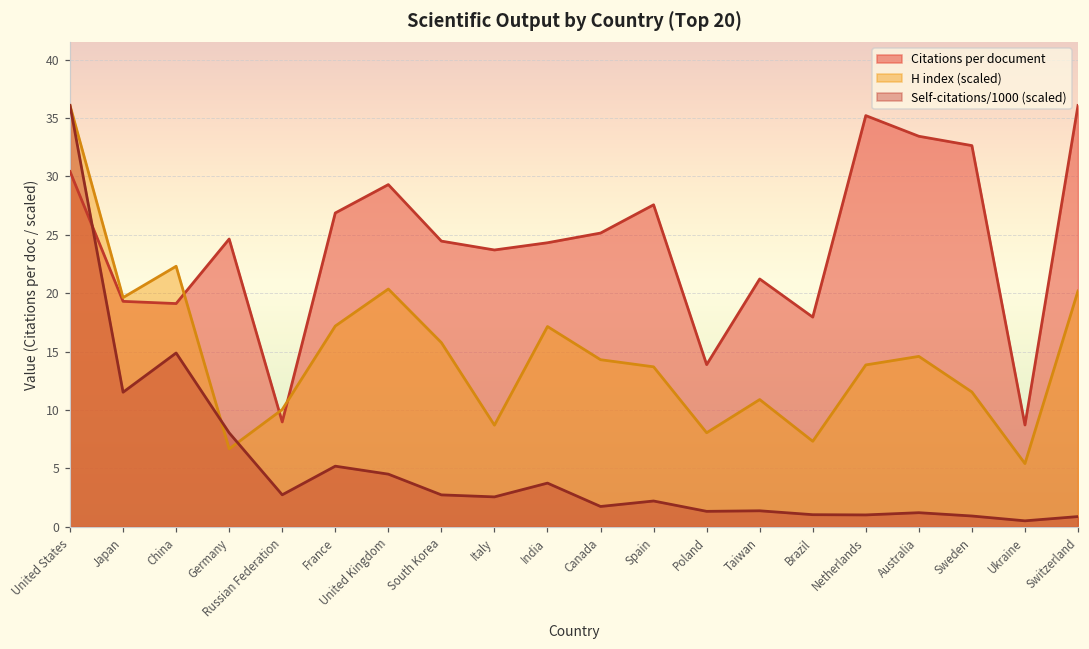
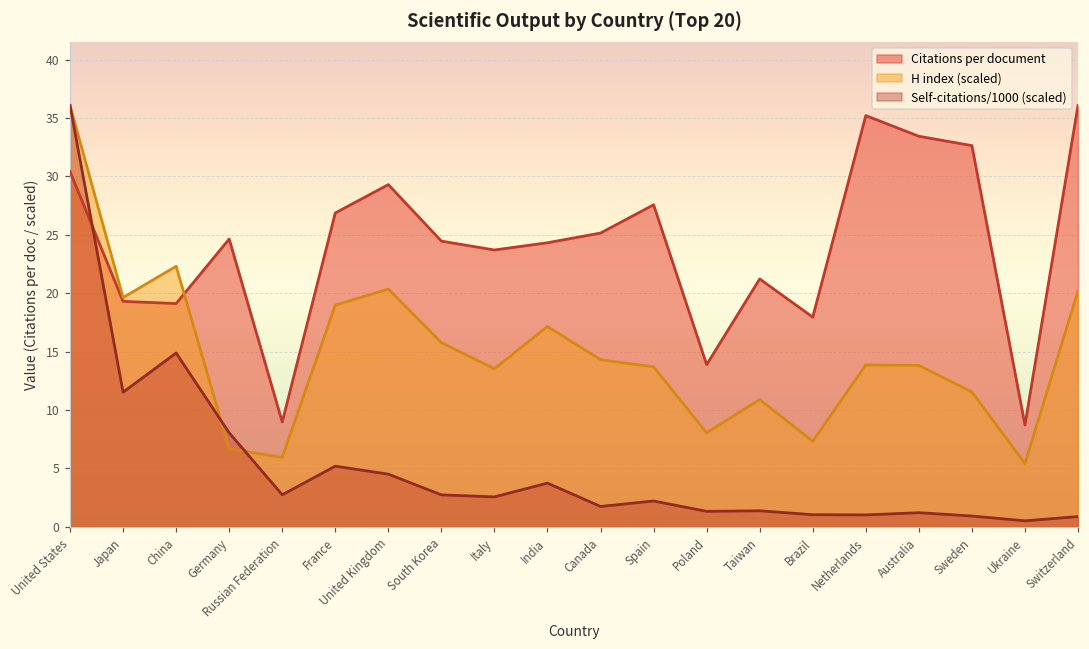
  {
    "H index (scaled)": {
      "Japan": 19.6,
      "China": 22.3,
      "Germany": 6.7,
-     "Russian Federation": 10.0,
-     "France": 17.2,
+     "Russian Federation": 5.9,
+     "France": 19.0,
      "United Kingdom": 20.4,
      "South Korea": 15.8,
-     "Italy": 8.7,
+     "Italy": 13.5,
      "India": 17.1,
      "Canada": 14.3,
      "Spain": 13.7,
      "Poland": 8.0,
      "Taiwan": 10.9,
      "Brazil": 7.3,
      "Netherlands": 13.9,
-     "Australia": 14.6,
+     "Australia": 13.8,
      "Sweden": 11.5,
      "Ukraine": 5.4,
      "Switzerland": 20.2
    }
  }
